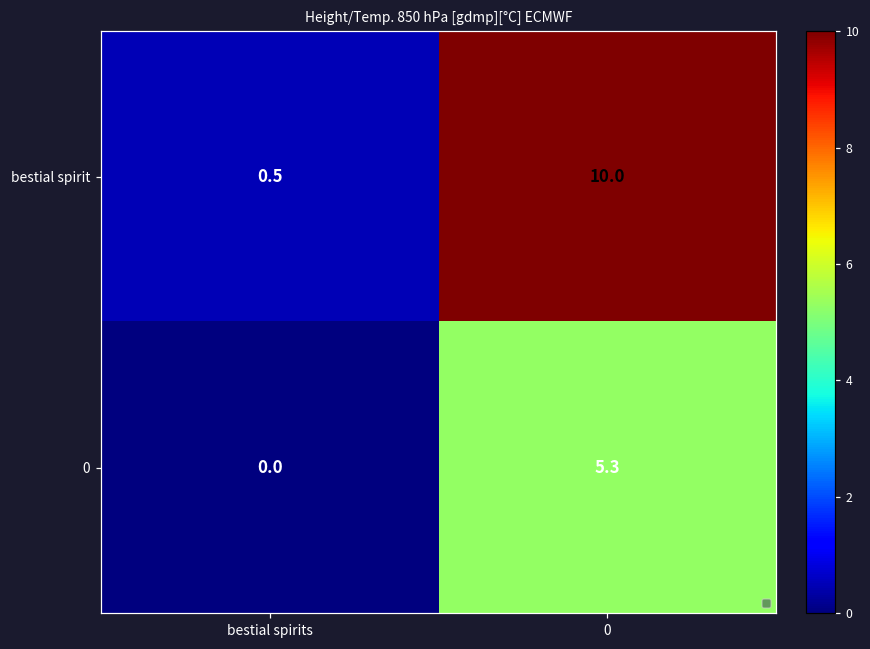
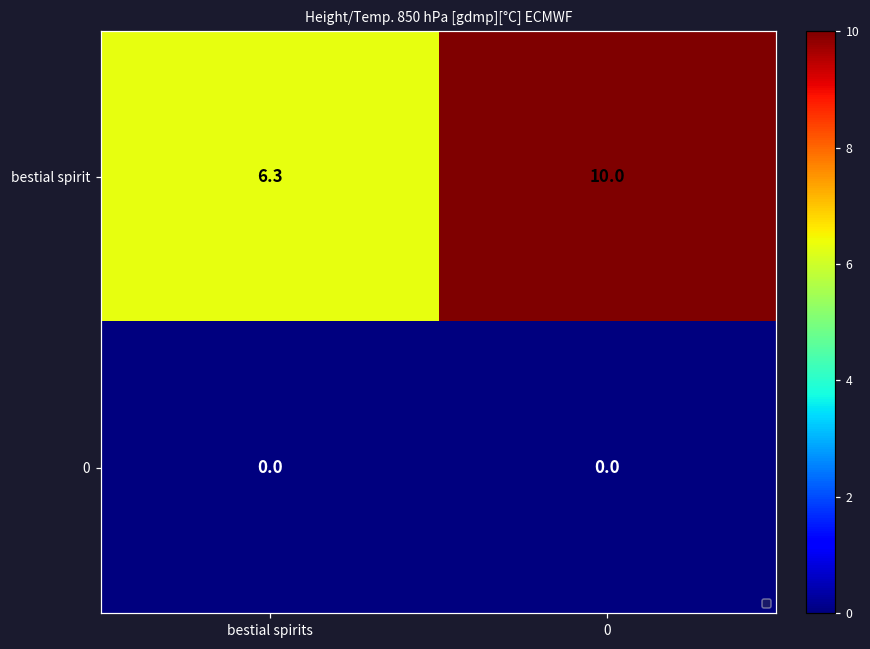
  {
    "bestial spirit": {
-     "bestial spirits": 0.5,
+     "bestial spirits": 6.3,
      "0": 10.0
    },
    "0": {
      "bestial spirits": 0.0,
-     "0": 5.3
+     "0": 0.0
    }
  }
